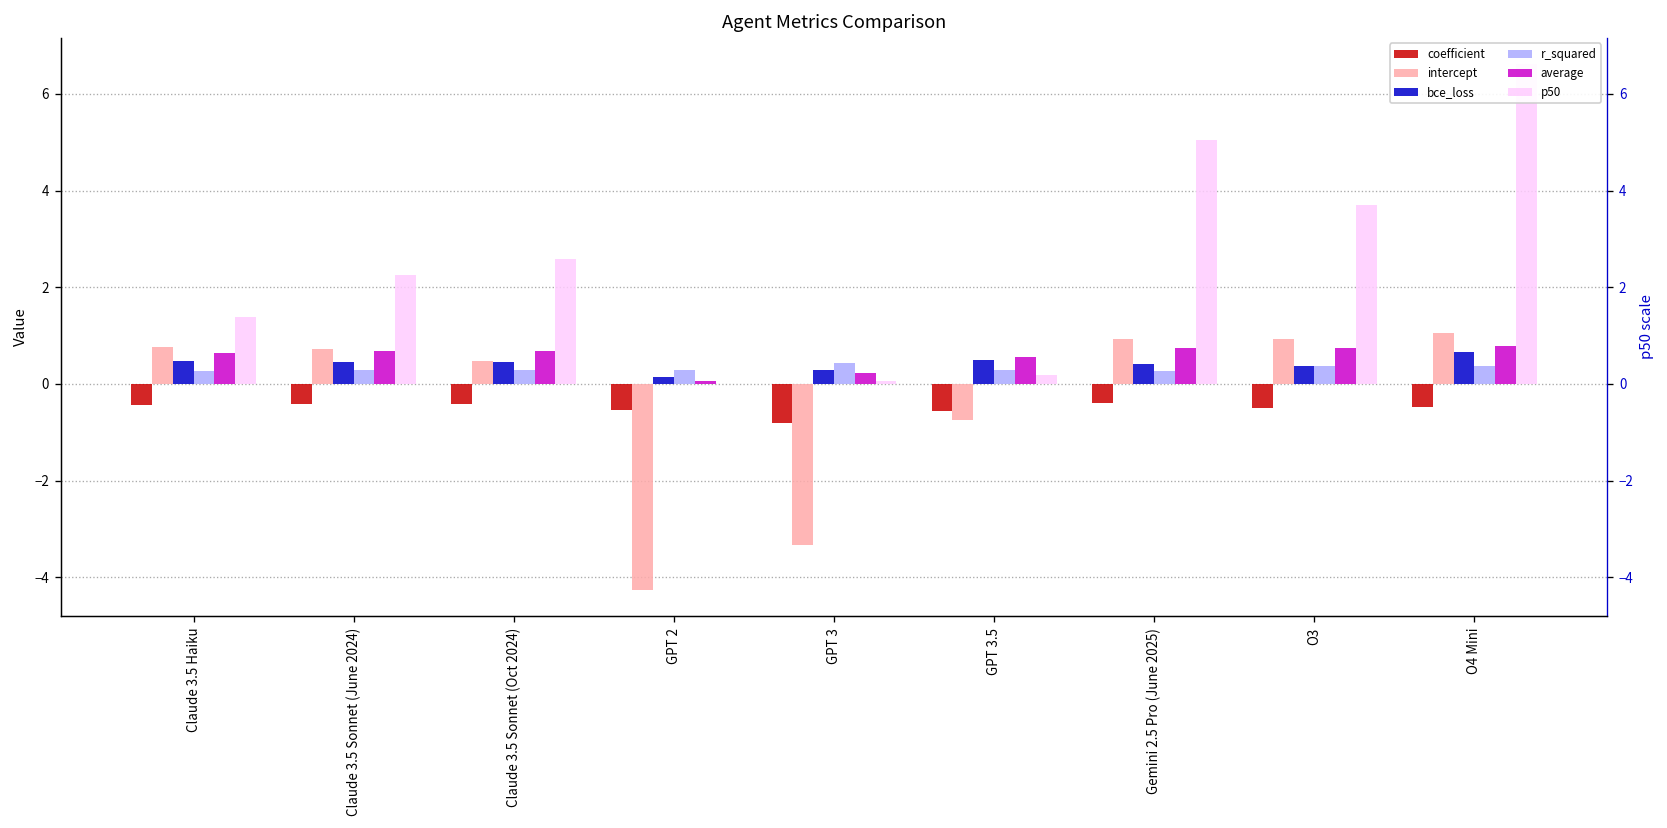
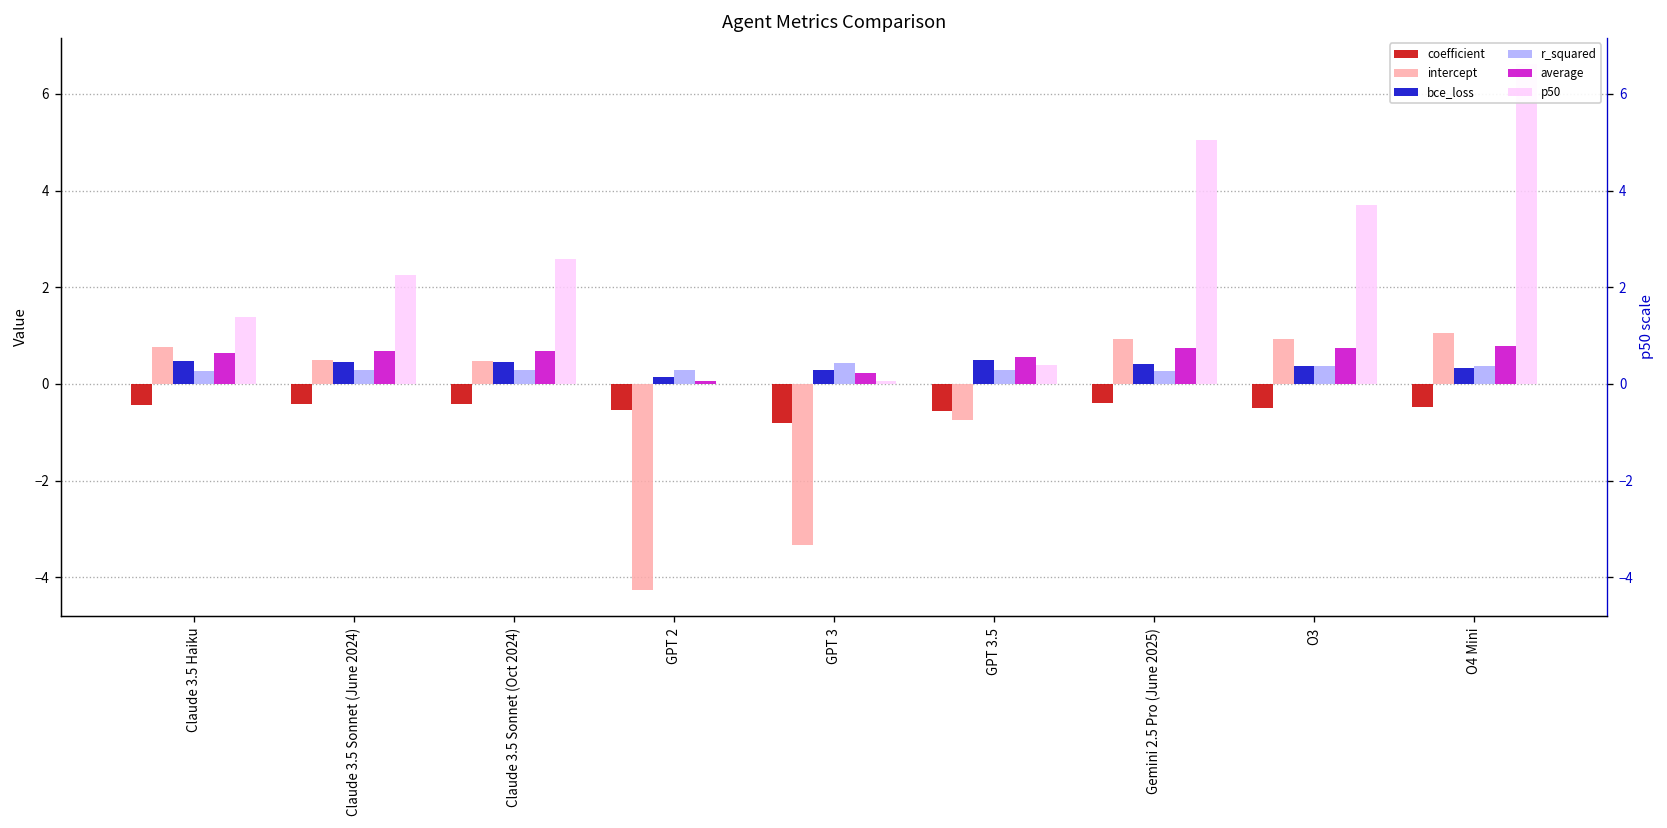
  {
    "coefficient": {
      "Claude 3.5 Haiku": -0.4,
      "Claude 3.5 Sonnet (June 2024)": -0.4,
      "Claude 3.5 Sonnet (Oct 2024)": -0.4,
      "GPT 2": -0.5,
      "GPT 3": -0.8,
      "GPT 3.5": -0.6,
      "Gemini 2.5 Pro (June 2025)": -0.4,
      "O3": -0.5,
      "O4 Mini": -0.5
    },
    "intercept": {
      "Claude 3.5 Haiku": 0.8,
-     "Claude 3.5 Sonnet (June 2024)": 0.7,
+     "Claude 3.5 Sonnet (June 2024)": 0.5,
      "Claude 3.5 Sonnet (Oct 2024)": 0.5,
      "GPT 2": -4.3,
      "GPT 3": -3.3,
      "GPT 3.5": -0.8,
      "Gemini 2.5 Pro (June 2025)": 0.9,
      "O3": 0.9,
      "O4 Mini": 1.1
    },
    "bce_loss": {
      "Claude 3.5 Haiku": 0.5,
      "Claude 3.5 Sonnet (June 2024)": 0.5,
      "Claude 3.5 Sonnet (Oct 2024)": 0.5,
      "GPT 2": 0.2,
      "GPT 3": 0.3,
      "GPT 3.5": 0.5,
      "Gemini 2.5 Pro (June 2025)": 0.4,
      "O3": 0.4,
-     "O4 Mini": 0.7
+     "O4 Mini": 0.3
    },
    "r_squared": {
      "Claude 3.5 Haiku": 0.3,
      "Claude 3.5 Sonnet (June 2024)": 0.3,
      "Claude 3.5 Sonnet (Oct 2024)": 0.3,
      "GPT 2": 0.3,
      "GPT 3": 0.4,
      "GPT 3.5": 0.3,
      "Gemini 2.5 Pro (June 2025)": 0.3,
      "O3": 0.4,
      "O4 Mini": 0.4
    },
    "average": {
      "Claude 3.5 Haiku": 0.6,
      "Claude 3.5 Sonnet (June 2024)": 0.7,
      "Claude 3.5 Sonnet (Oct 2024)": 0.7,
      "GPT 3": 0.2,
      "GPT 3.5": 0.6,
      "Gemini 2.5 Pro (June 2025)": 0.7,
      "O3": 0.7,
      "O4 Mini": 0.8
    },
    "p50": {
      "Claude 3.5 Haiku": 1.4,
      "Claude 3.5 Sonnet (June 2024)": 2.3,
      "Claude 3.5 Sonnet (Oct 2024)": 2.6,
-     "GPT 3.5": 0.2,
+     "GPT 3.5": 0.4,
      "Gemini 2.5 Pro (June 2025)": 5.0,
      "O3": 3.7
    }
  }
